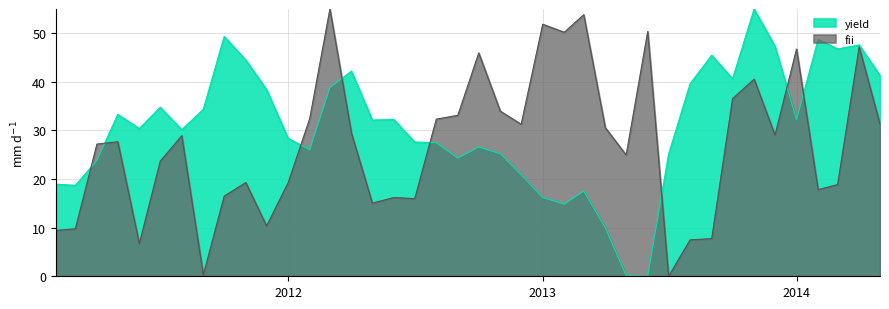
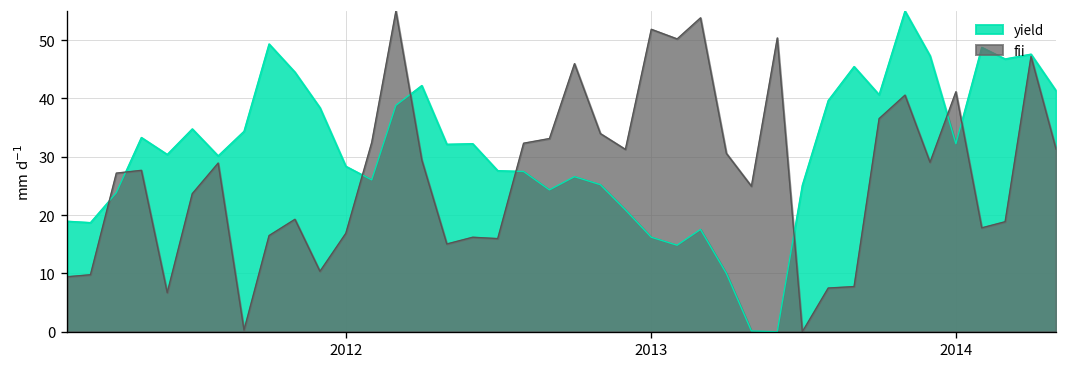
  {
    "yield": {
      "2012": 28,
      "2013": 16,
      "2014": 32
    },
    "fii": {
-     "2012": 19,
+     "2012": 17,
      "2013": 52,
-     "2014": 47
+     "2014": 41
    }
  }
